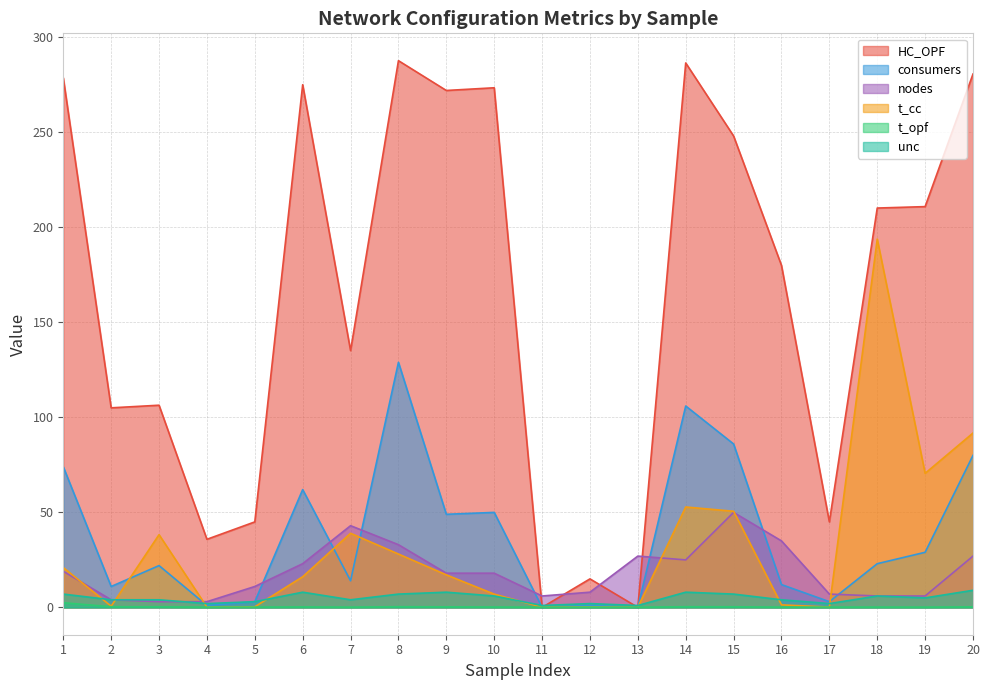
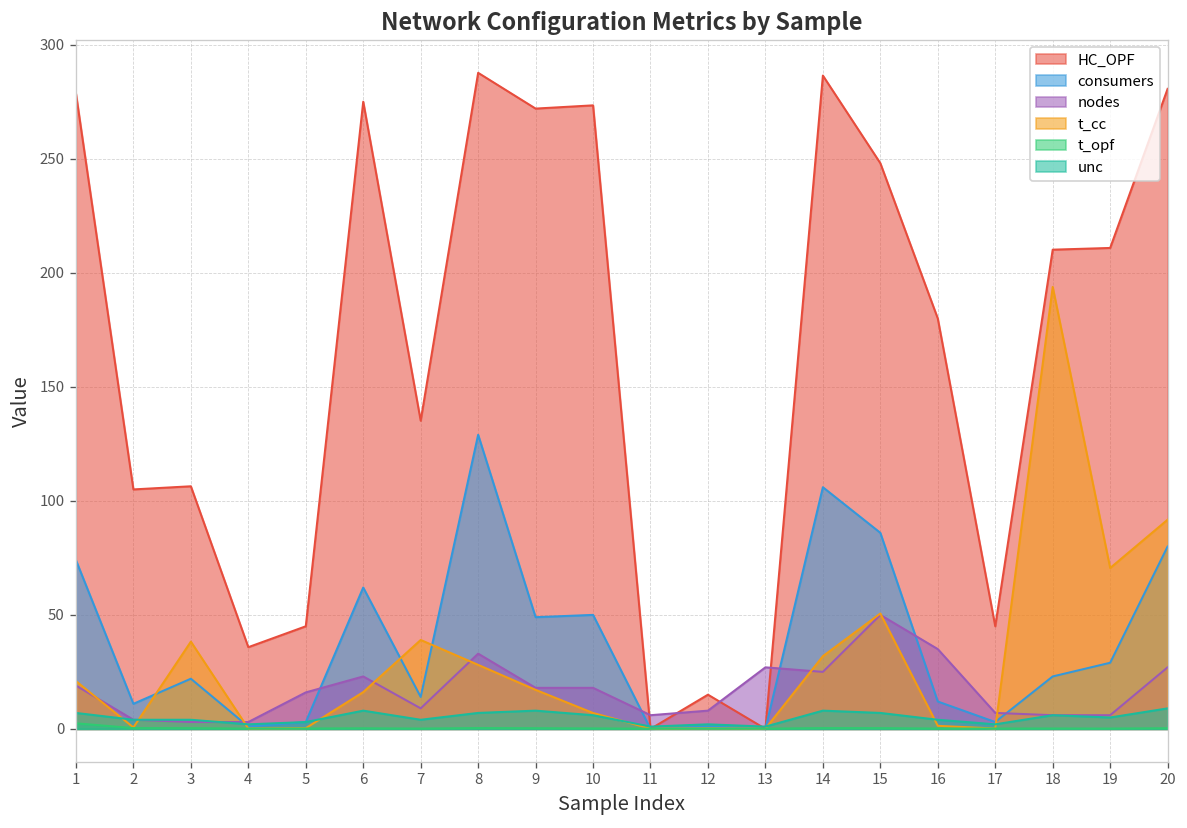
  {
    "HC_OPF": {
      "1": 279,
      "2": 105,
      "3": 106,
      "4": 36,
      "5": 45,
      "6": 275,
      "7": 135,
      "8": 288,
      "9": 272,
      "10": 274,
      "12": 15,
      "14": 287,
      "15": 248,
      "16": 180,
      "17": 45,
      "18": 210,
      "19": 211,
      "20": 281
    },
    "consumers": {
      "1": 74,
      "2": 11,
      "3": 22,
      "6": 62,
      "7": 14,
      "8": 129,
      "9": 49,
      "10": 50,
      "14": 106,
      "15": 86,
      "16": 12,
      "18": 23,
      "19": 29,
      "20": 80
    },
    "nodes": {
      "1": 19,
-     "5": 11,
+     "5": 16,
      "6": 23,
-     "7": 43,
+     "7": 9,
      "8": 33,
      "10": 18,
      "11": 6,
      "12": 8,
      "13": 27,
      "14": 25,
      "16": 35,
      "17": 7,
      "20": 27
    },
    "t_cc": {
      "1": 21,
      "3": 38,
      "6": 16,
      "7": 39,
      "8": 28,
-     "14": 53,
+     "14": 32,
      "18": 194,
      "19": 71,
      "20": 92
    }
  }
